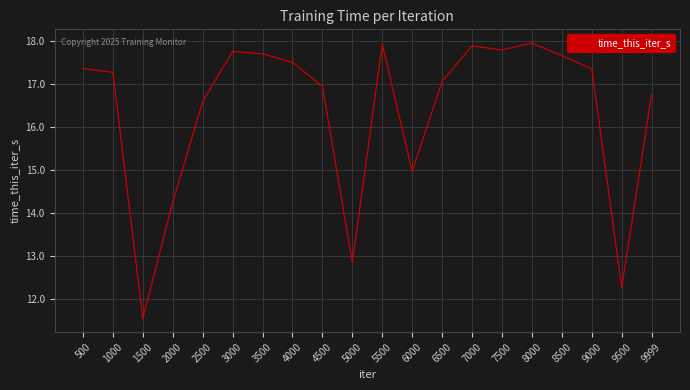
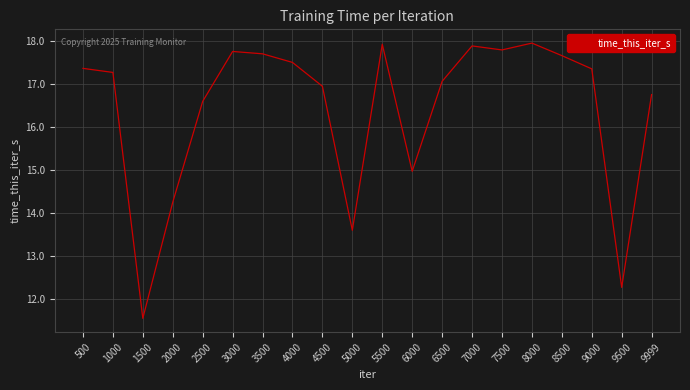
  {
    "1000": 17.3,
    "1500": 11.5,
    "2000": 14.2,
    "2500": 16.6,
    "3000": 17.8,
    "3500": 17.7,
    "4000": 17.5,
    "4500": 16.9,
-   "5000": 12.8,
+   "5000": 13.6,
    "5500": 17.9,
    "6000": 15.0,
    "6500": 17.1,
    "7000": 17.9,
    "7500": 17.8,
    "8000": 17.9,
    "8500": 17.7,
    "9000": 17.3,
    "9500": 12.3,
    "9999": 16.8
  }
